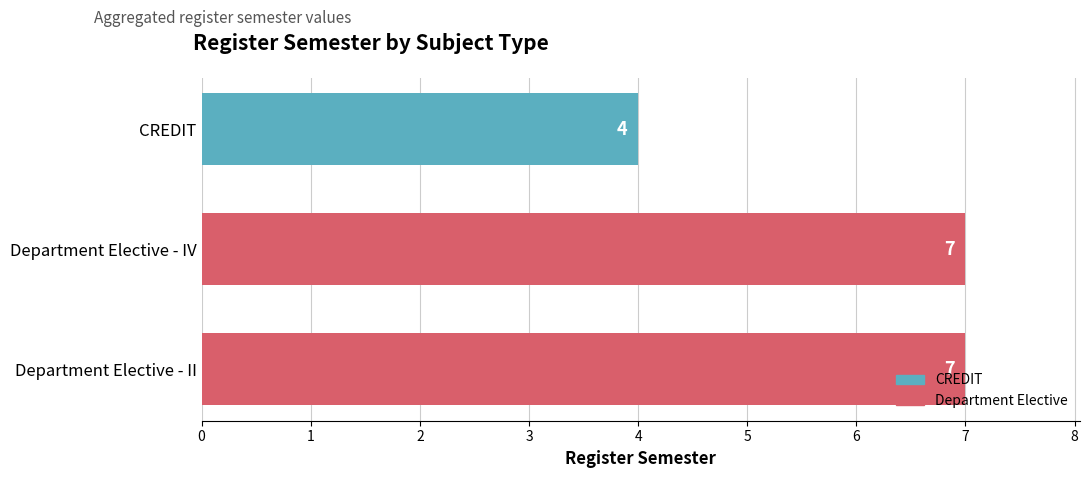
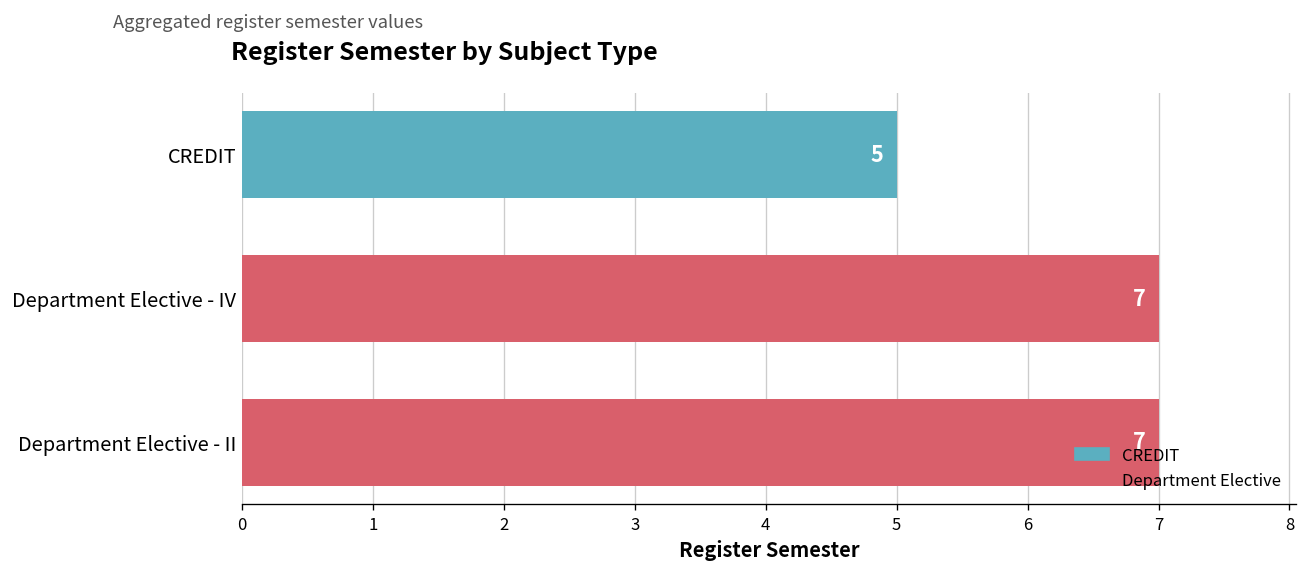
  {
-   "CREDIT": 4,
+   "CREDIT": 5,
    "Department Elective - IV": 7,
    "Department Elective - II": 7
  }
